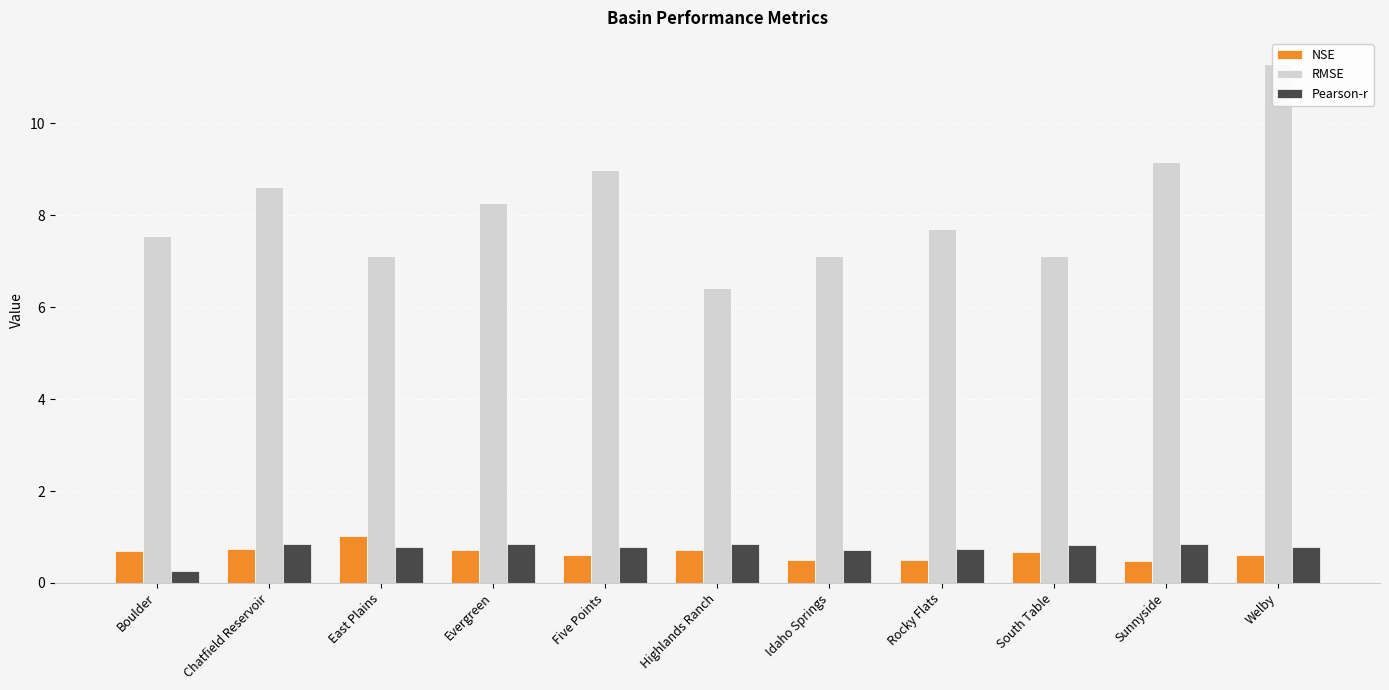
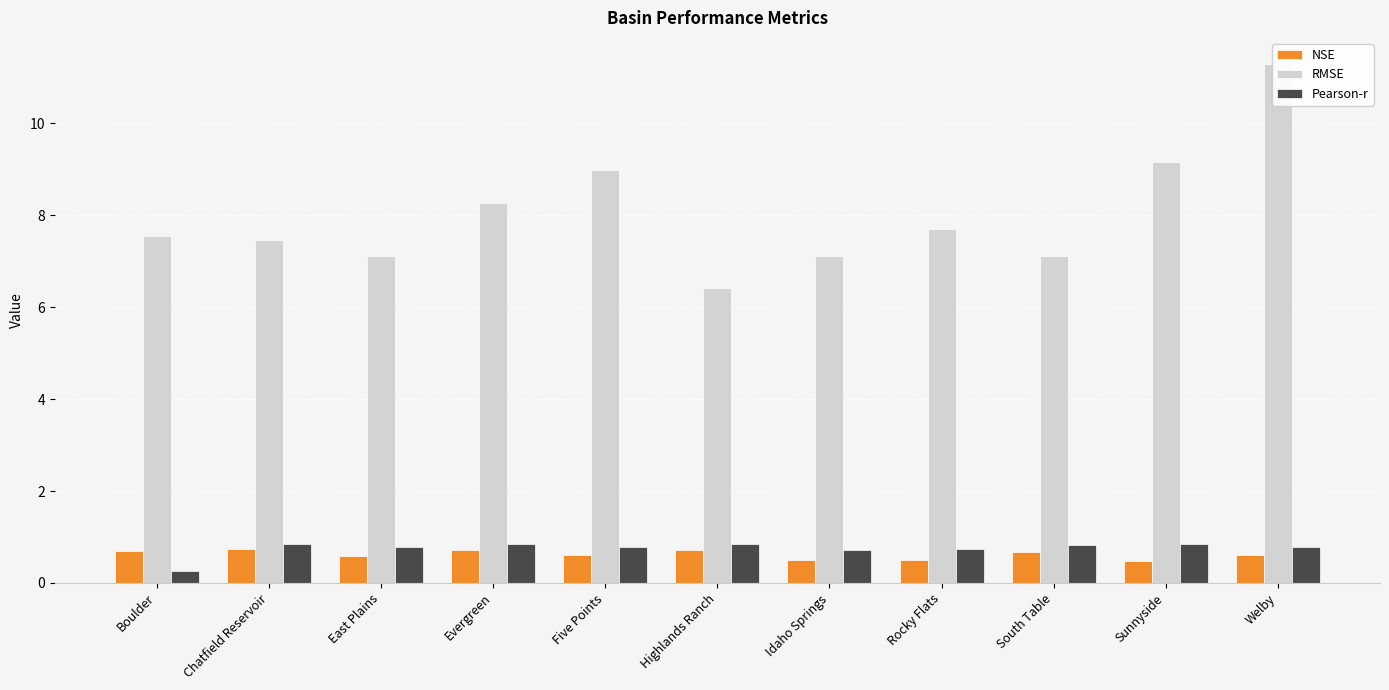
  {
    "NSE": {
      "Boulder": 0.7,
      "Chatfield Reservoir": 0.7,
-     "East Plains": 1.0,
+     "East Plains": 0.6,
      "Evergreen": 0.7,
      "Five Points": 0.6,
      "Highlands Ranch": 0.7,
      "Idaho Springs": 0.5,
      "Rocky Flats": 0.5,
      "South Table": 0.7,
      "Sunnyside": 0.5,
      "Welby": 0.6
    },
    "RMSE": {
      "Boulder": 7.6,
-     "Chatfield Reservoir": 8.6,
+     "Chatfield Reservoir": 7.5,
      "East Plains": 7.1,
      "Evergreen": 8.3,
      "Five Points": 9.0,
      "Highlands Ranch": 6.4,
      "Idaho Springs": 7.1,
      "Rocky Flats": 7.7,
      "South Table": 7.1,
      "Sunnyside": 9.2
    },
    "Pearson-r": {
      "Boulder": 0.3,
      "Chatfield Reservoir": 0.9,
      "East Plains": 0.8,
      "Evergreen": 0.8,
      "Five Points": 0.8,
      "Highlands Ranch": 0.8,
      "Idaho Springs": 0.7,
      "Rocky Flats": 0.7,
      "South Table": 0.8,
      "Sunnyside": 0.8,
      "Welby": 0.8
    }
  }
